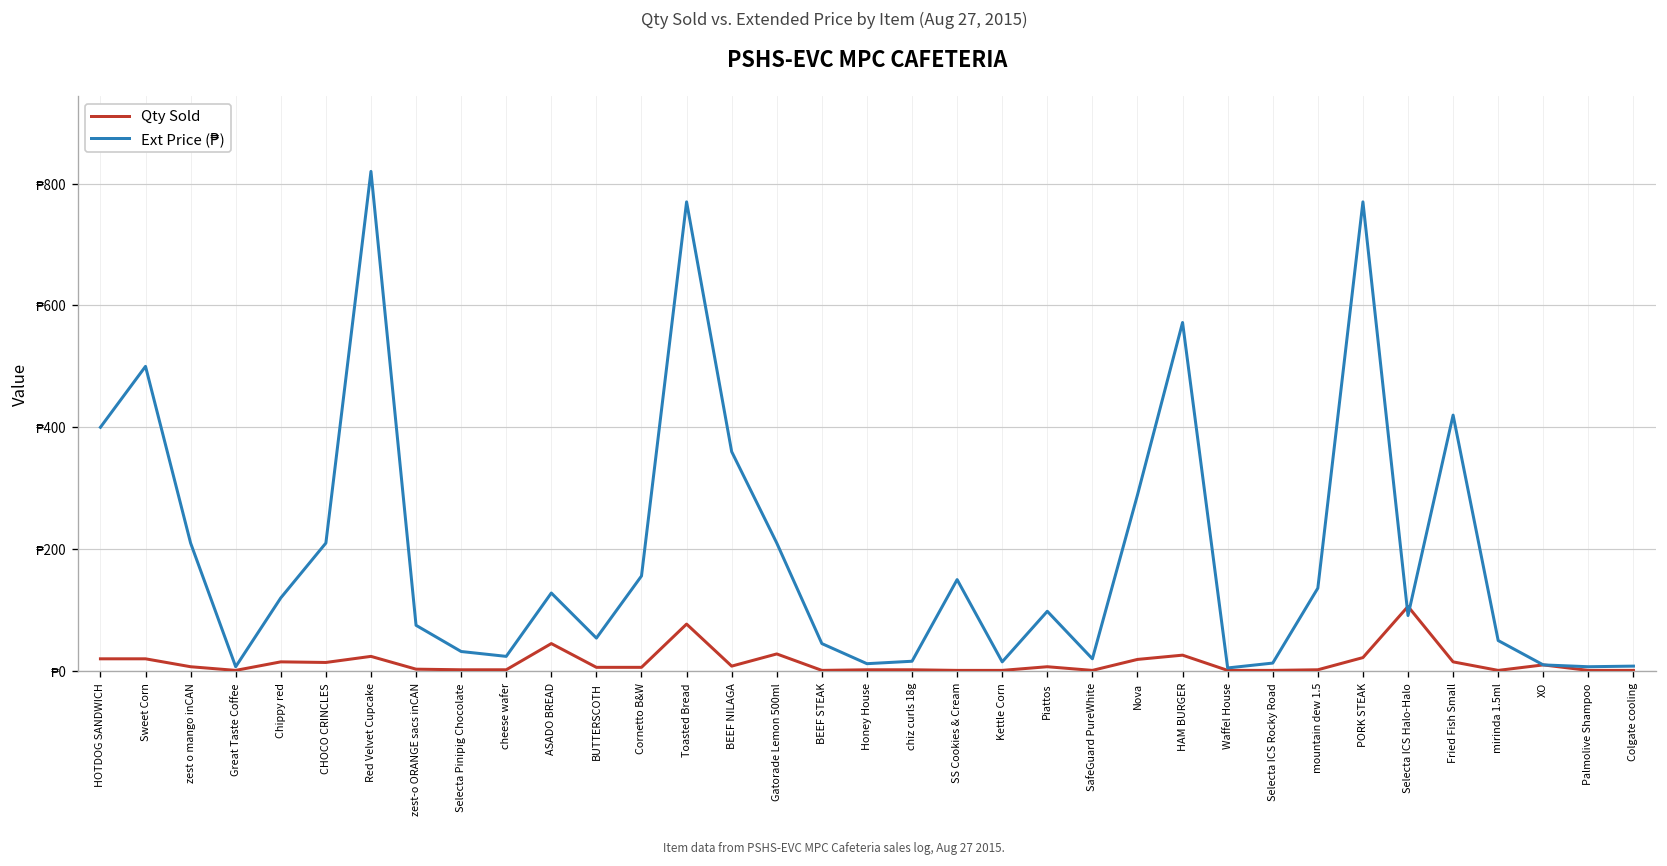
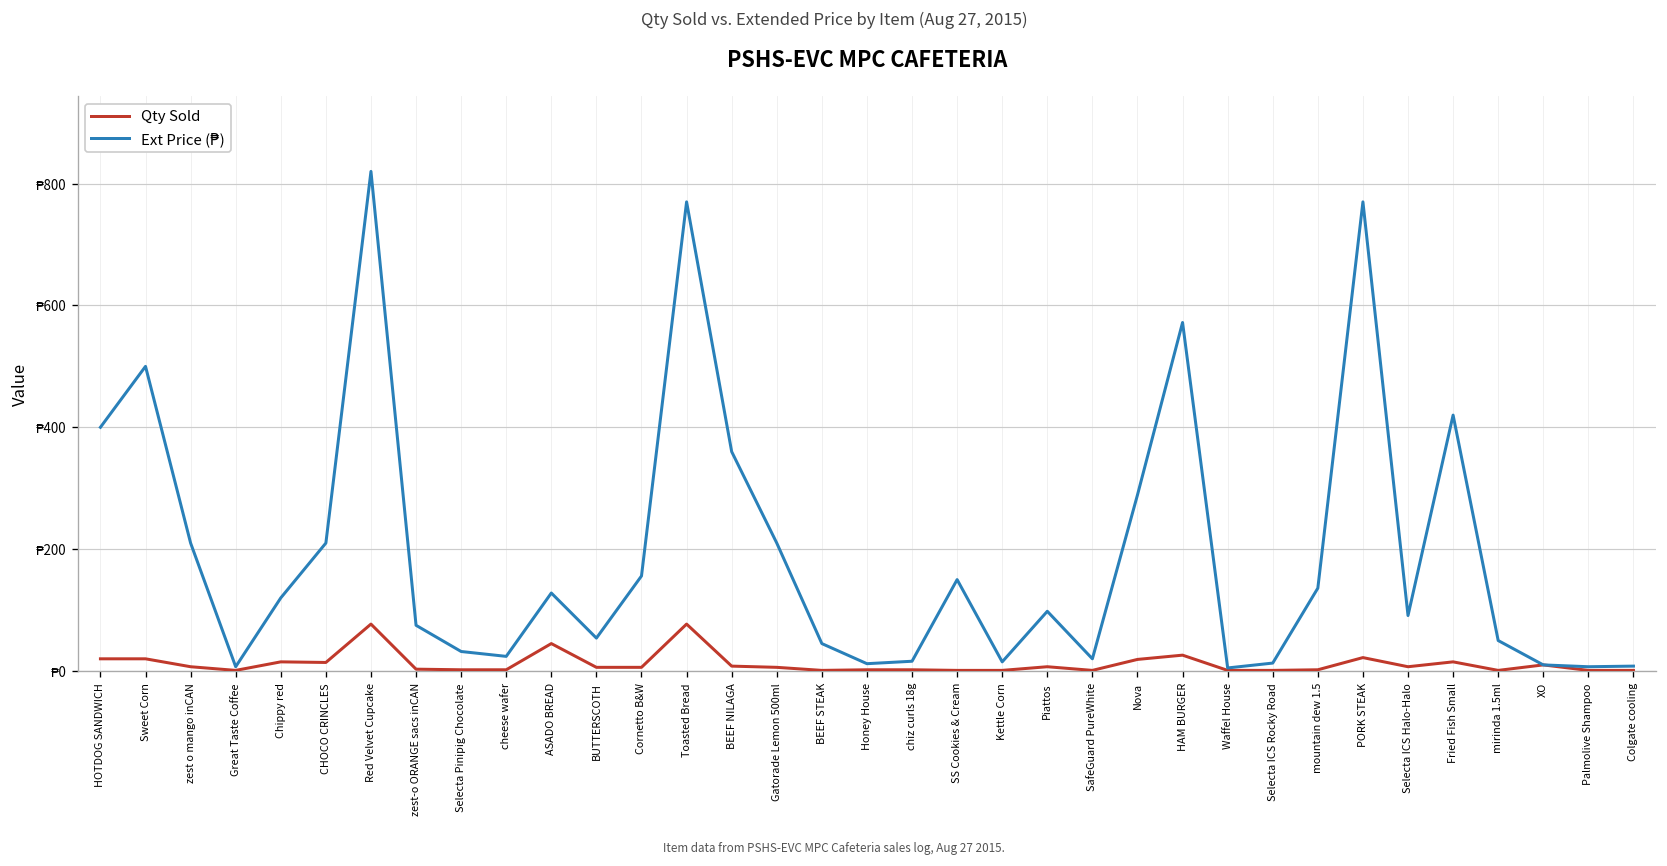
  {
    "Qty Sold": {
      "HOTDOG SANDWICH": "₱20",
      "Sweet Corn": "₱20",
      "zest o mango inCAN": "₱10",
      "Great Taste Coffee": "₱0",
      "Chippy red": "₱20",
      "CHOCO CRINCLES": "₱10",
-     "Red Velvet Cupcake": "₱20",
+     "Red Velvet Cupcake": "₱80",
      "zest-o ORANGE sacs inCAN": "₱0",
      "Selecta Pinipig Chocolate": "₱0",
      "cheese wafer": "₱0",
      "ASADO BREAD": "₱50",
      "BUTTERSCOTH": "₱10",
      "Cornetto B&W": "₱10",
      "Toasted Bread": "₱80",
      "BEEF NILAGA": "₱10",
-     "Gatorade Lemon 500ml": "₱30",
+     "Gatorade Lemon 500ml": "₱10",
      "BEEF STEAK": "₱0",
      "Honey House": "₱0",
      "chiz curls 18g": "₱0",
      "SS Cookies & Cream": "₱0",
      "Kettle Corn": "₱0",
      "Piattos": "₱10",
      "SafeGuard PureWhite": "₱0",
      "Nova": "₱20",
      "HAM BURGER": "₱30",
      "Selecta ICS Rocky Road": "₱0",
      "mountain dew 1.5": "₱0",
      "PORK STEAK": "₱20",
-     "Selecta ICS Halo-Halo": "₱110",
+     "Selecta ICS Halo-Halo": "₱10",
      "Fried Fish Small": "₱20",
      "mirinda 1.5ml": "₱0",
      "Palmolive Shampoo": "₱0",
      "Colgate cooling": "₱0"
    },
    "Ext Price (₱)": {
      "HOTDOG SANDWICH": "₱400",
      "Sweet Corn": "₱500",
      "zest o mango inCAN": "₱210",
      "Great Taste Coffee": "₱10",
      "Chippy red": "₱120",
      "CHOCO CRINCLES": "₱210",
      "Red Velvet Cupcake": "₱820",
      "zest-o ORANGE sacs inCAN": "₱80",
      "Selecta Pinipig Chocolate": "₱30",
      "cheese wafer": "₱20",
      "ASADO BREAD": "₱130",
      "BUTTERSCOTH": "₱50",
      "Cornetto B&W": "₱160",
      "Toasted Bread": "₱770",
      "BEEF NILAGA": "₱360",
      "Gatorade Lemon 500ml": "₱210",
      "BEEF STEAK": "₱50",
      "Honey House": "₱10",
      "chiz curls 18g": "₱20",
      "SS Cookies & Cream": "₱150",
      "Kettle Corn": "₱20",
      "Piattos": "₱100",
      "SafeGuard PureWhite": "₱20",
      "Nova": "₱290",
      "HAM BURGER": "₱570",
      "Selecta ICS Rocky Road": "₱10",
      "mountain dew 1.5": "₱140",
      "PORK STEAK": "₱770",
      "Selecta ICS Halo-Halo": "₱90",
      "Fried Fish Small": "₱420",
      "mirinda 1.5ml": "₱50",
      "Palmolive Shampoo": "₱10",
      "Colgate cooling": "₱10"
    }
  }
